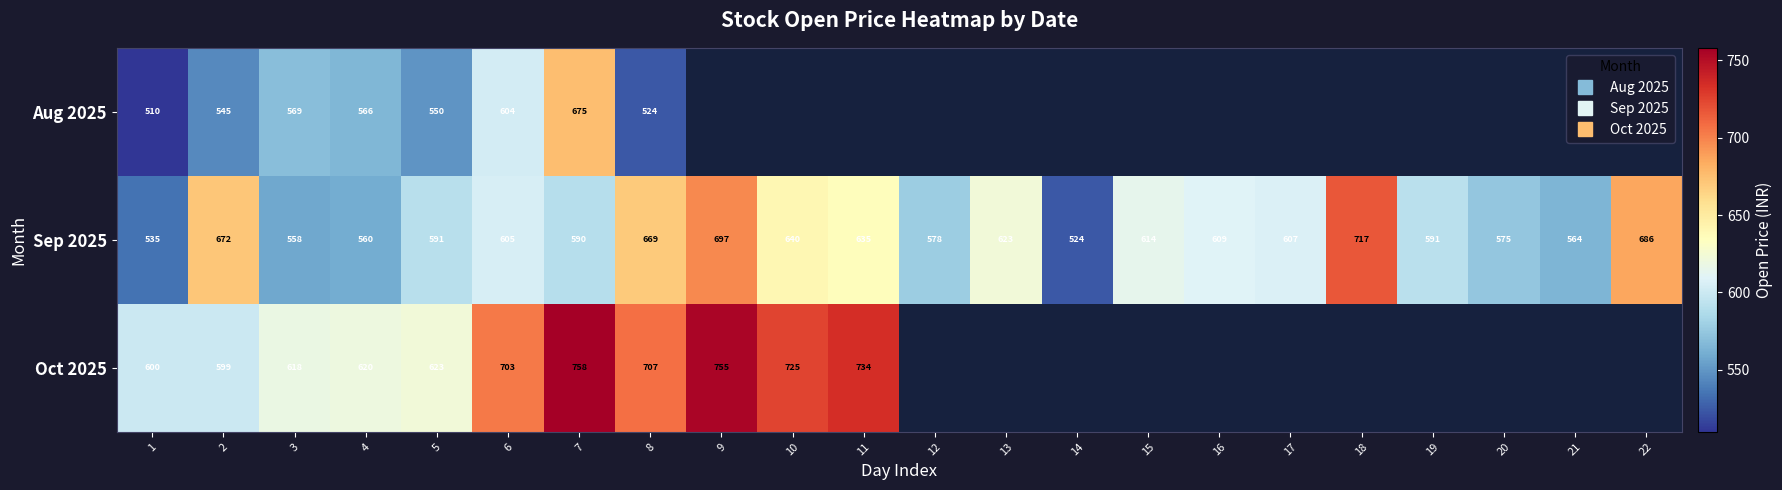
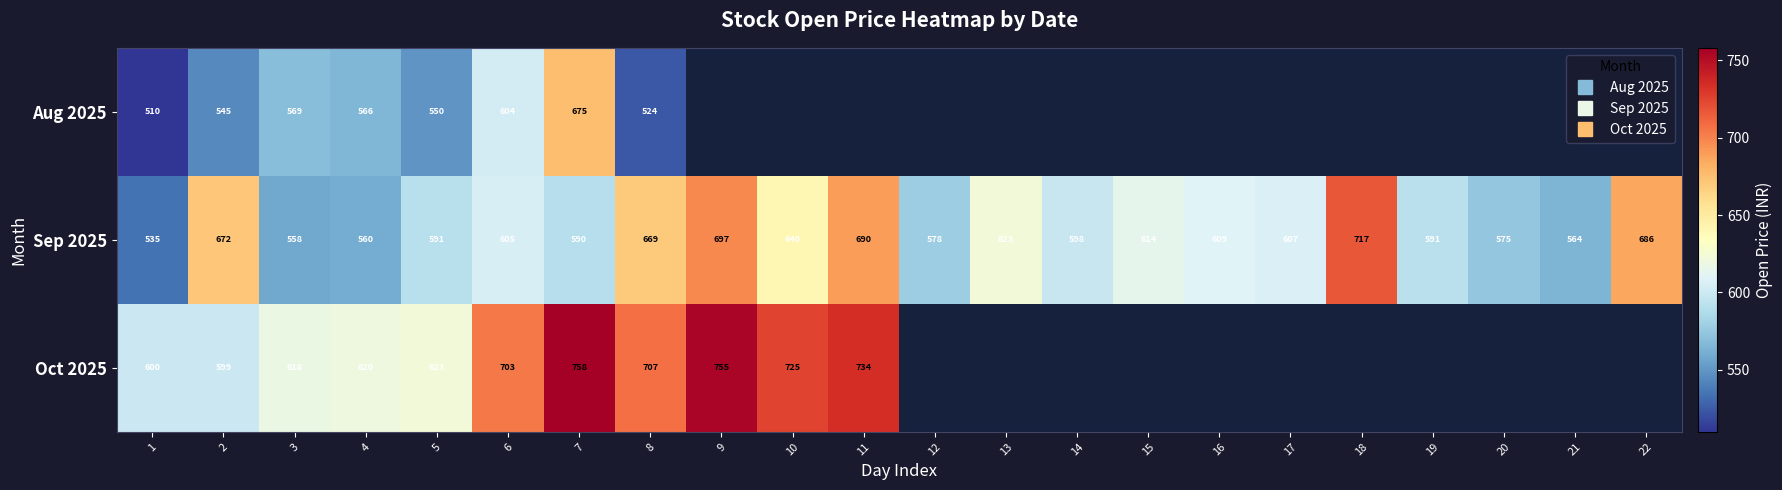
  {
    "Aug 2025": {
      "1": 510,
      "2": 545,
      "3": 569,
      "4": 566,
      "5": 550,
      "7": 675,
      "8": 524
    },
    "Sep 2025": {
      "1": 535,
      "2": 672,
      "3": 558,
      "4": 560,
      "5": 591,
      "7": 590,
      "8": 669,
      "9": 697,
      "10": 640,
-     "11": 635,
+     "11": 690,
      "12": 578,
-     "14": 524,
+     "14": 598,
      "18": 717,
      "19": 591,
      "20": 575,
      "21": 564,
      "22": 686
    },
    "Oct 2025": {
      "1": 600,
      "2": 599,
      "6": 703,
      "7": 758,
      "8": 707,
      "9": 755,
      "10": 725,
      "11": 734
    }
  }
